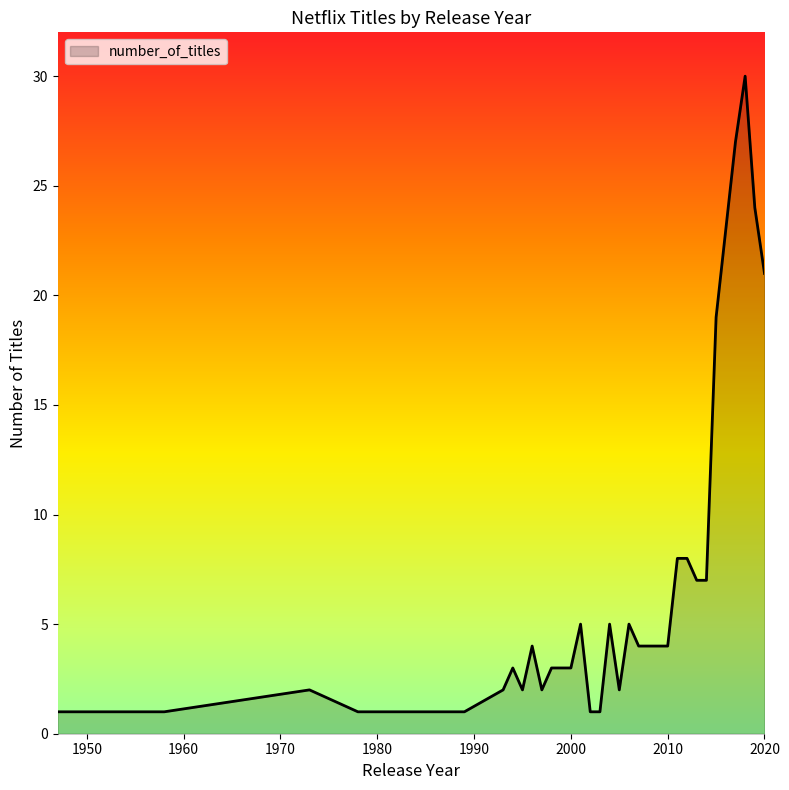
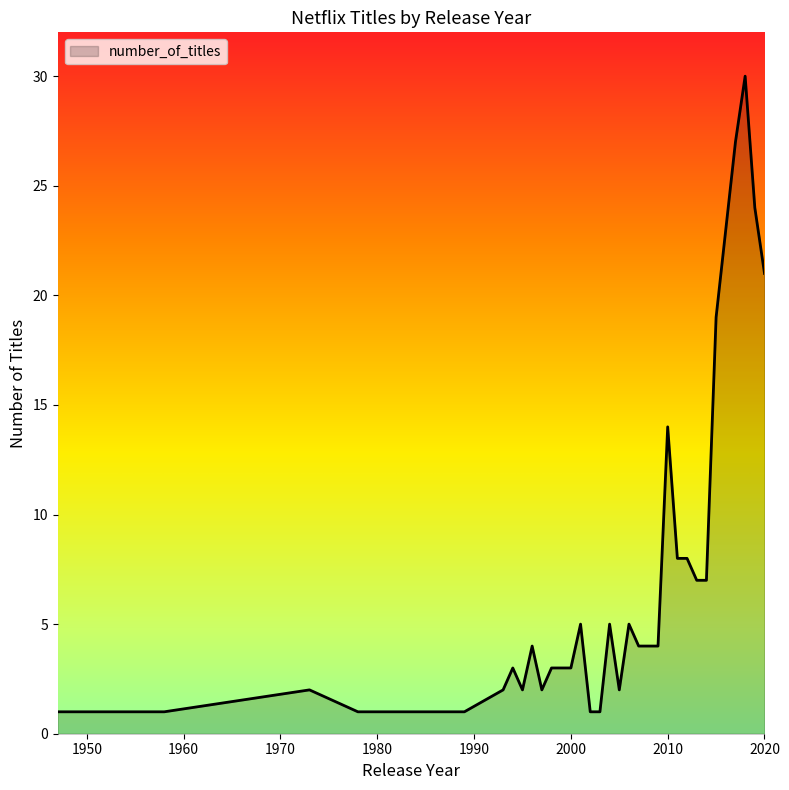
  {
    "1980": 1,
    "2000": 3,
-   "2010": 4,
+   "2010": 14,
    "2020": 21
  }
